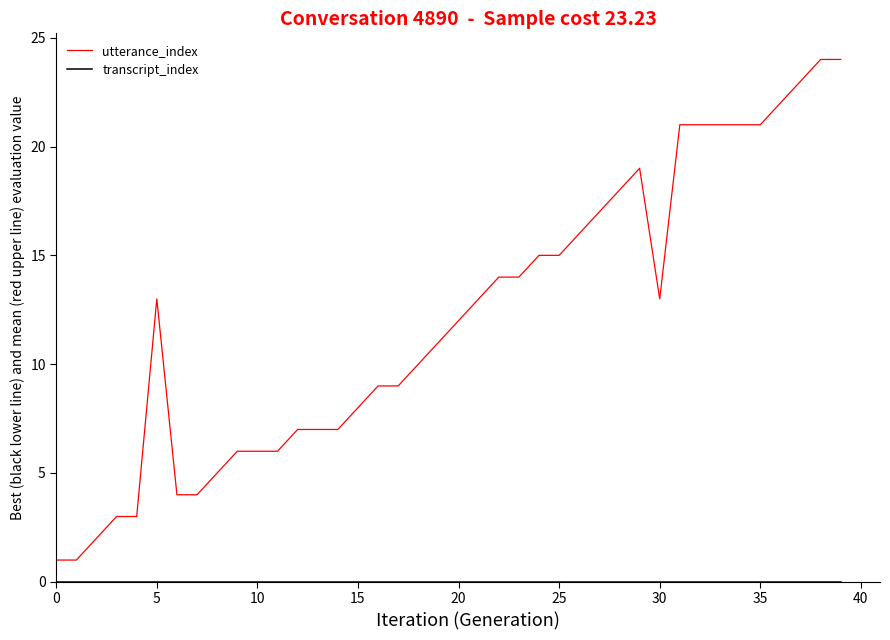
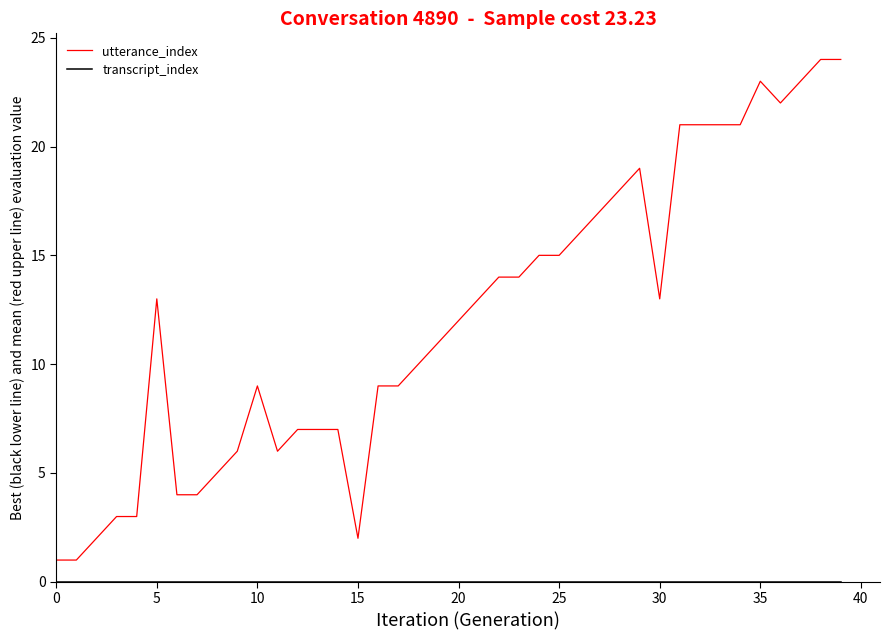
  {
    "utterance_index": {
      "0": 1,
      "5": 13,
-     "10": 6,
-     "15": 8,
+     "10": 9,
+     "15": 2,
      "20": 12,
      "25": 15,
      "30": 13,
-     "35": 21
+     "35": 23
    },
    "transcript_index": {
      "0": 0,
      "5": 0,
      "10": 0,
      "15": 0,
      "20": 0,
      "25": 0,
      "30": 0,
      "35": 0
    }
  }
